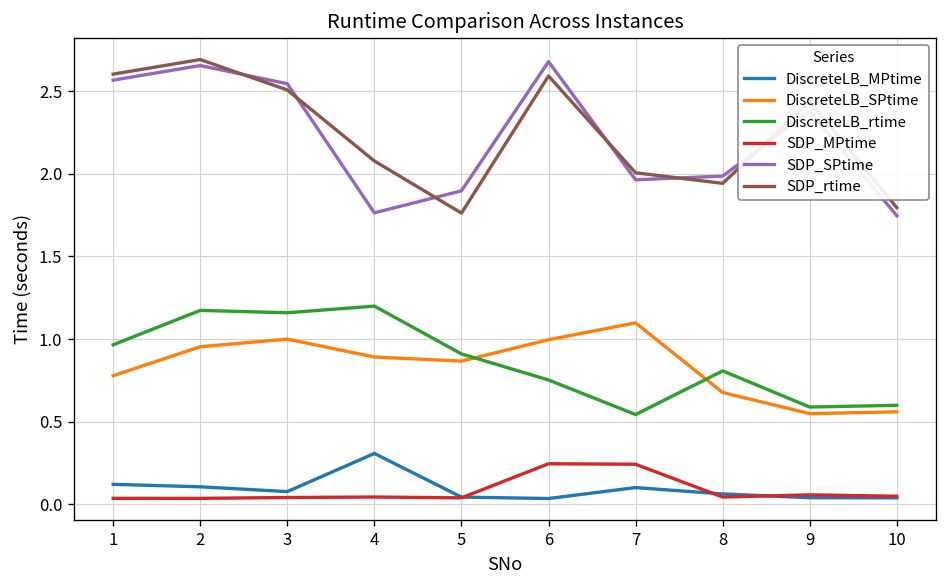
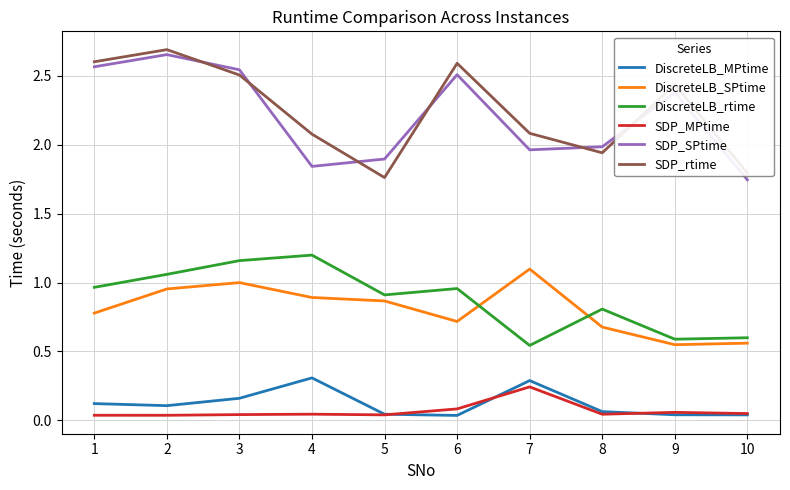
  {
    "DiscreteLB_MPtime": {
      "1": 0.12,
      "2": 0.11,
-     "3": 0.08,
+     "3": 0.16,
      "4": 0.31,
      "6": 0.04,
-     "7": 0.10,
+     "7": 0.29,
      "8": 0.06
    },
    "DiscreteLB_SPtime": {
      "1": 0.78,
      "2": 0.95,
      "3": 1.00,
      "4": 0.89,
      "5": 0.87,
-     "6": 1.00,
+     "6": 0.72,
      "7": 1.10,
      "8": 0.68,
      "9": 0.55,
      "10": 0.56
    },
    "DiscreteLB_rtime": {
      "1": 0.97,
-     "2": 1.17,
+     "2": 1.06,
      "3": 1.16,
      "4": 1.20,
      "5": 0.91,
-     "6": 0.75,
+     "6": 0.96,
      "7": 0.54,
      "8": 0.81,
      "9": 0.59,
      "10": 0.60
    },
    "SDP_MPtime": {
      "1": 0.04,
      "2": 0.04,
      "3": 0.04,
      "4": 0.04,
-     "6": 0.25,
+     "6": 0.08,
      "7": 0.24,
      "8": 0.04
    },
    "SDP_SPtime": {
      "1": 2.57,
      "2": 2.65,
      "3": 2.54,
-     "4": 1.76,
+     "4": 1.84,
      "5": 1.90,
-     "6": 2.68,
+     "6": 2.51,
      "7": 1.96,
      "8": 1.99,
      "10": 1.75
    },
    "SDP_rtime": {
      "1": 2.60,
      "2": 2.69,
      "3": 2.51,
      "4": 2.08,
      "5": 1.76,
      "6": 2.59,
-     "7": 2.01,
+     "7": 2.08,
      "8": 1.94
    }
  }
